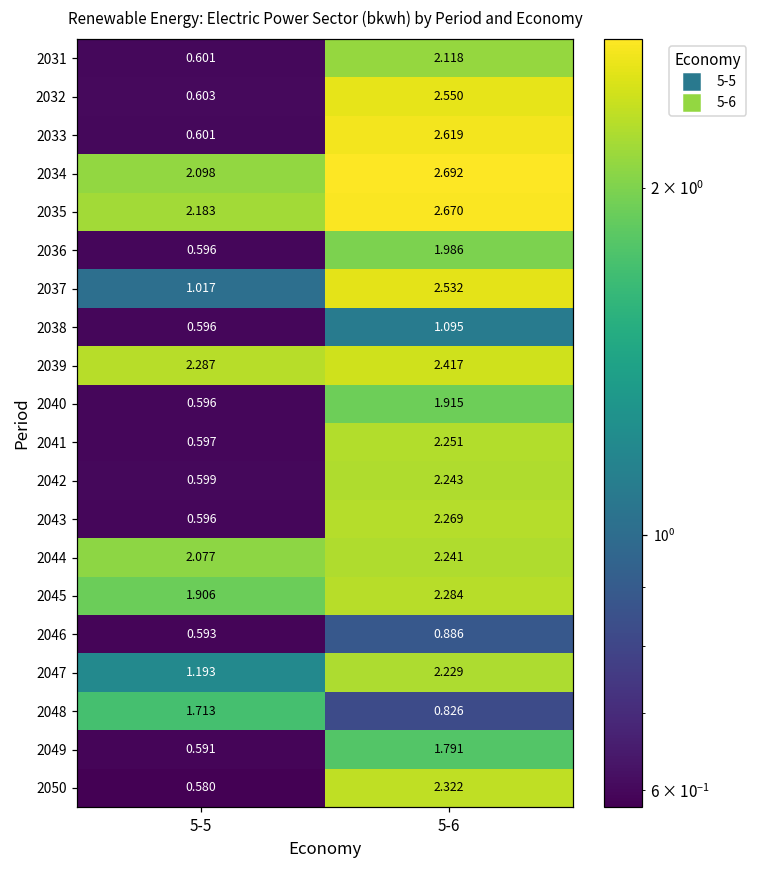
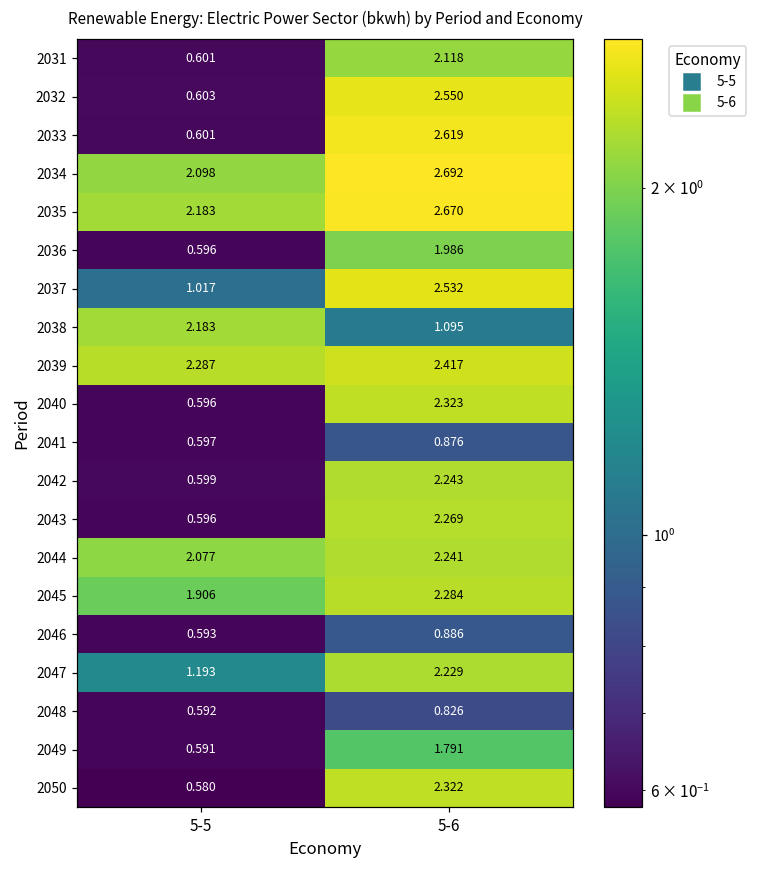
  {
    "2031": {
      "5-5": 0.601,
      "5-6": 2.118
    },
    "2032": {
      "5-5": 0.603,
      "5-6": 2.550
    },
    "2033": {
      "5-5": 0.601,
      "5-6": 2.619
    },
    "2034": {
      "5-5": 2.098,
      "5-6": 2.692
    },
    "2035": {
      "5-5": 2.183,
      "5-6": 2.670
    },
    "2036": {
      "5-5": 0.596,
      "5-6": 1.986
    },
    "2037": {
      "5-5": 1.017,
      "5-6": 2.532
    },
    "2038": {
-     "5-5": 0.596,
+     "5-5": 2.183,
      "5-6": 1.095
    },
    "2039": {
      "5-5": 2.287,
      "5-6": 2.417
    },
    "2040": {
      "5-5": 0.596,
-     "5-6": 1.915
+     "5-6": 2.323
    },
    "2041": {
      "5-5": 0.597,
-     "5-6": 2.251
+     "5-6": 0.876
    },
    "2042": {
      "5-5": 0.599,
      "5-6": 2.243
    },
    "2043": {
      "5-5": 0.596,
      "5-6": 2.269
    },
    "2044": {
      "5-5": 2.077,
      "5-6": 2.241
    },
    "2045": {
      "5-5": 1.906,
      "5-6": 2.284
    },
    "2046": {
      "5-5": 0.593,
      "5-6": 0.886
    },
    "2047": {
      "5-5": 1.193,
      "5-6": 2.229
    },
    "2048": {
-     "5-5": 1.713,
+     "5-5": 0.592,
      "5-6": 0.826
    },
    "2049": {
      "5-5": 0.591,
      "5-6": 1.791
    },
    "2050": {
      "5-5": 0.580,
      "5-6": 2.322
    }
  }
